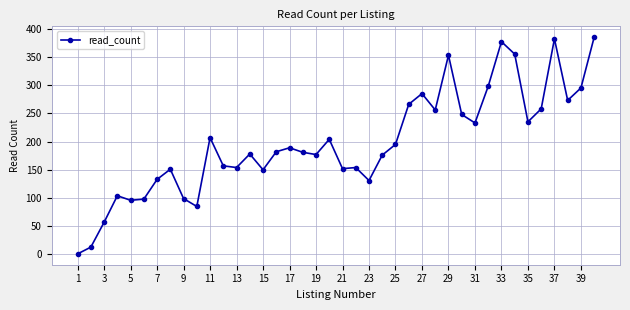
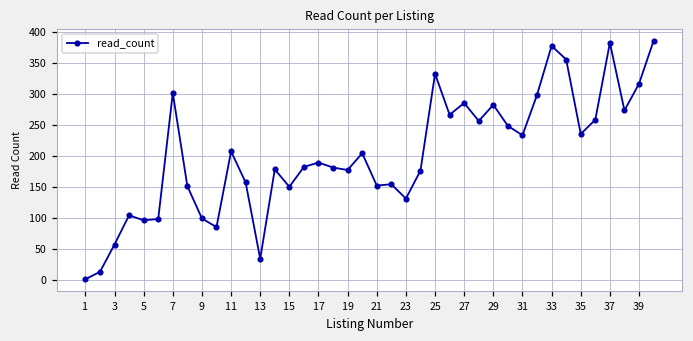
  {
    "1": 0,
    "3": 60,
    "5": 100,
-   "7": 130,
+   "7": 300,
    "9": 100,
    "11": 210,
-   "13": 150,
+   "13": 30,
    "15": 150,
    "17": 190,
    "19": 180,
    "21": 150,
    "23": 130,
-   "25": 200,
+   "25": 330,
    "27": 290,
-   "29": 350,
+   "29": 280,
    "31": 230,
    "33": 380,
    "35": 240,
    "37": 380,
-   "39": 300
+   "39": 320
  }
